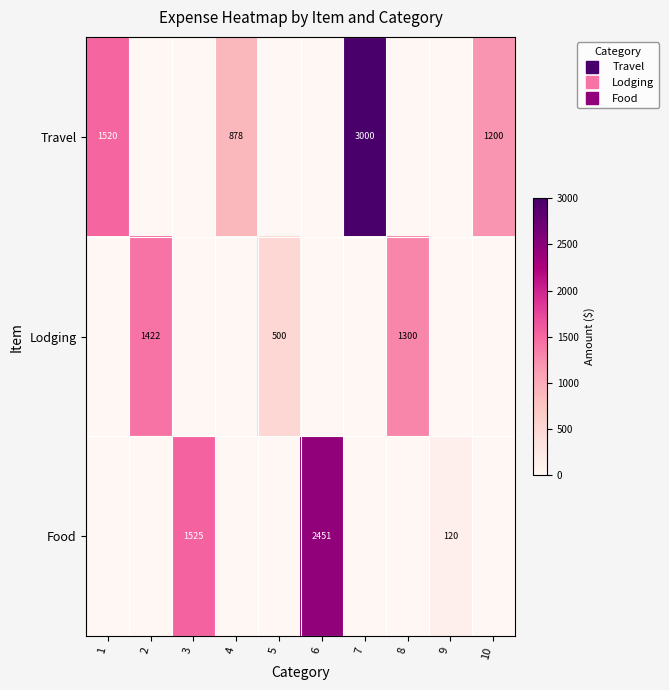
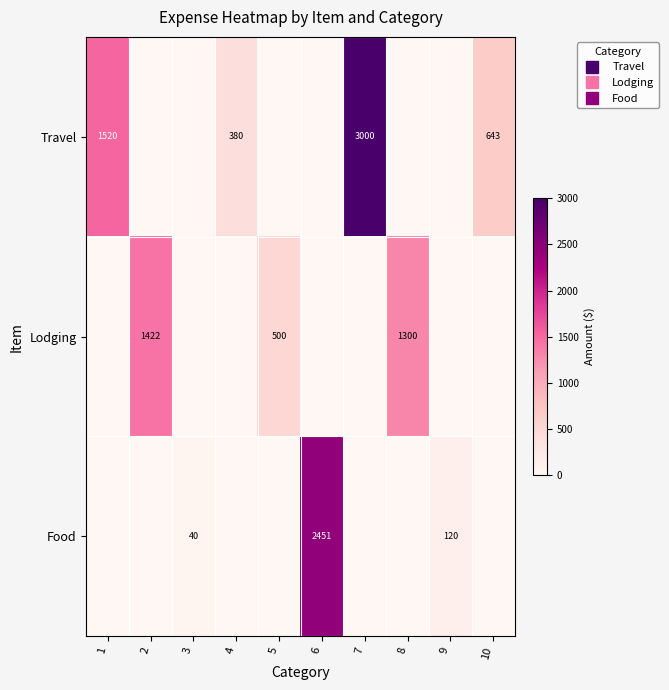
  {
    "Travel": {
      "1": 1520,
-     "4": 878,
+     "4": 380,
      "7": 3000,
-     "10": 1200
+     "10": 643
    },
    "Lodging": {
      "2": 1422,
      "5": 500,
      "8": 1300
    },
    "Food": {
-     "3": 1525,
+     "3": 40,
      "6": 2451,
      "9": 120
    }
  }
